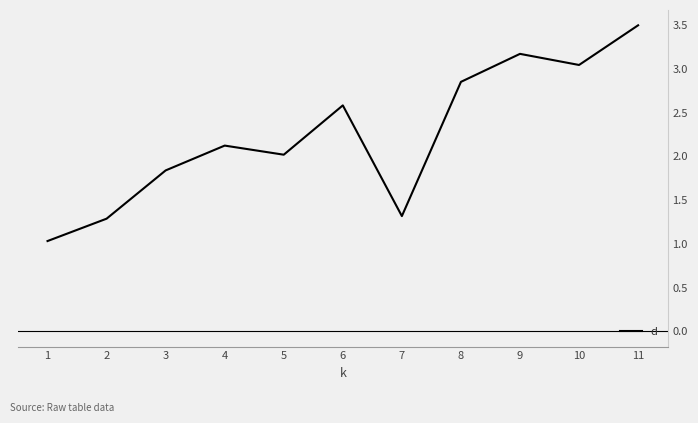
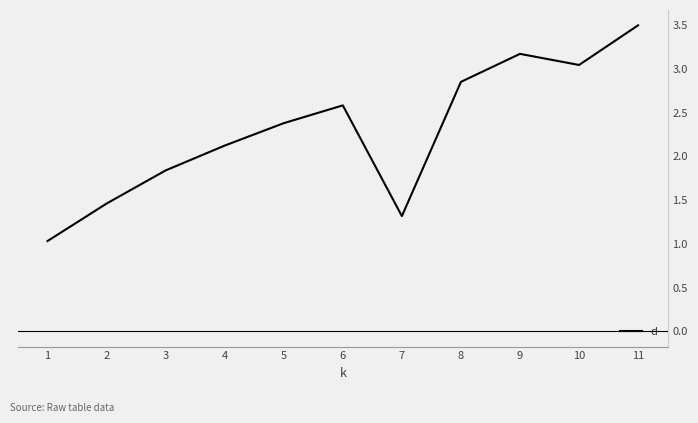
  {
    "1": 1.0,
-   "2": 1.3,
+   "2": 1.5,
    "3": 1.8,
    "4": 2.1,
-   "5": 2.0,
+   "5": 2.4,
    "6": 2.6,
    "7": 1.3,
    "8": 2.9,
    "9": 3.2,
    "10": 3.0,
    "11": 3.5
  }
